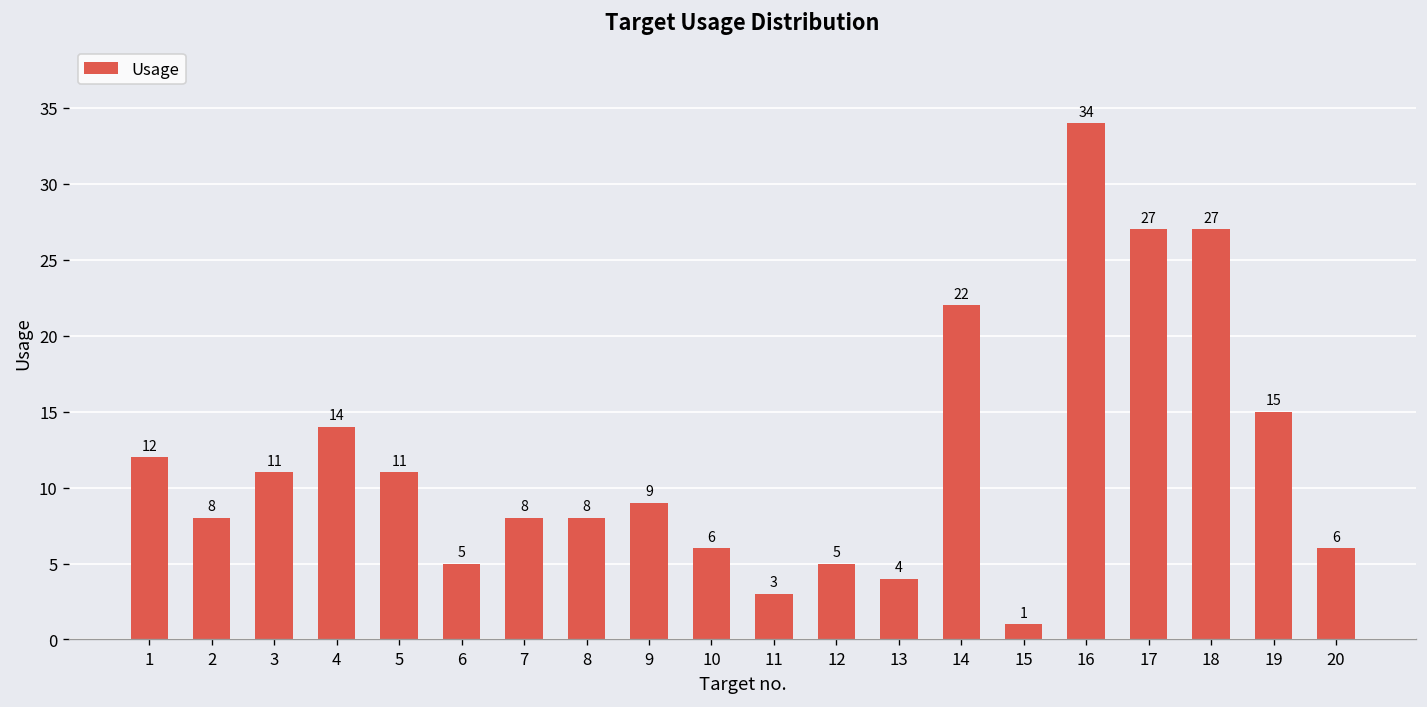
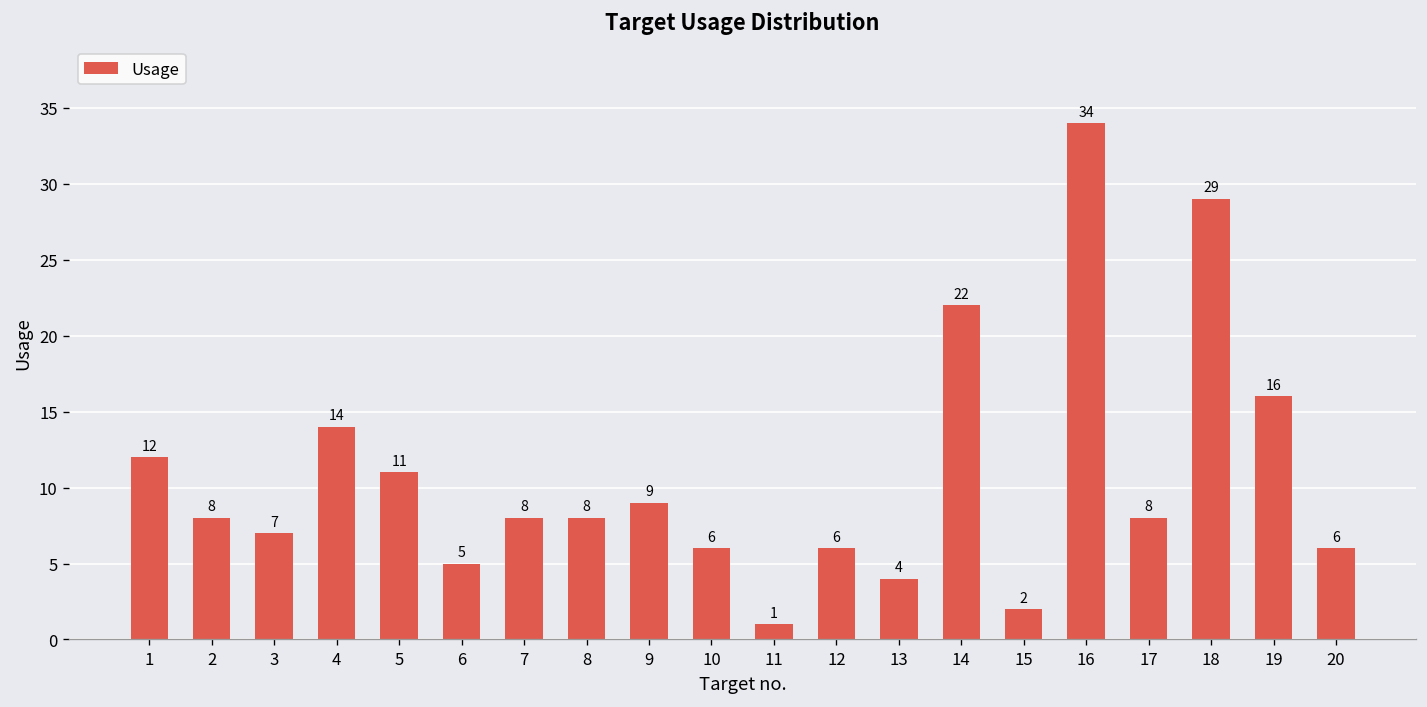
  {
    "1": 12,
    "2": 8,
-   "3": 11,
+   "3": 7,
    "4": 14,
    "5": 11,
    "6": 5,
    "7": 8,
    "8": 8,
    "9": 9,
    "10": 6,
-   "11": 3,
-   "12": 5,
+   "11": 1,
+   "12": 6,
    "13": 4,
    "14": 22,
-   "15": 1,
+   "15": 2,
    "16": 34,
-   "17": 27,
-   "18": 27,
-   "19": 15,
+   "17": 8,
+   "18": 29,
+   "19": 16,
    "20": 6
  }
